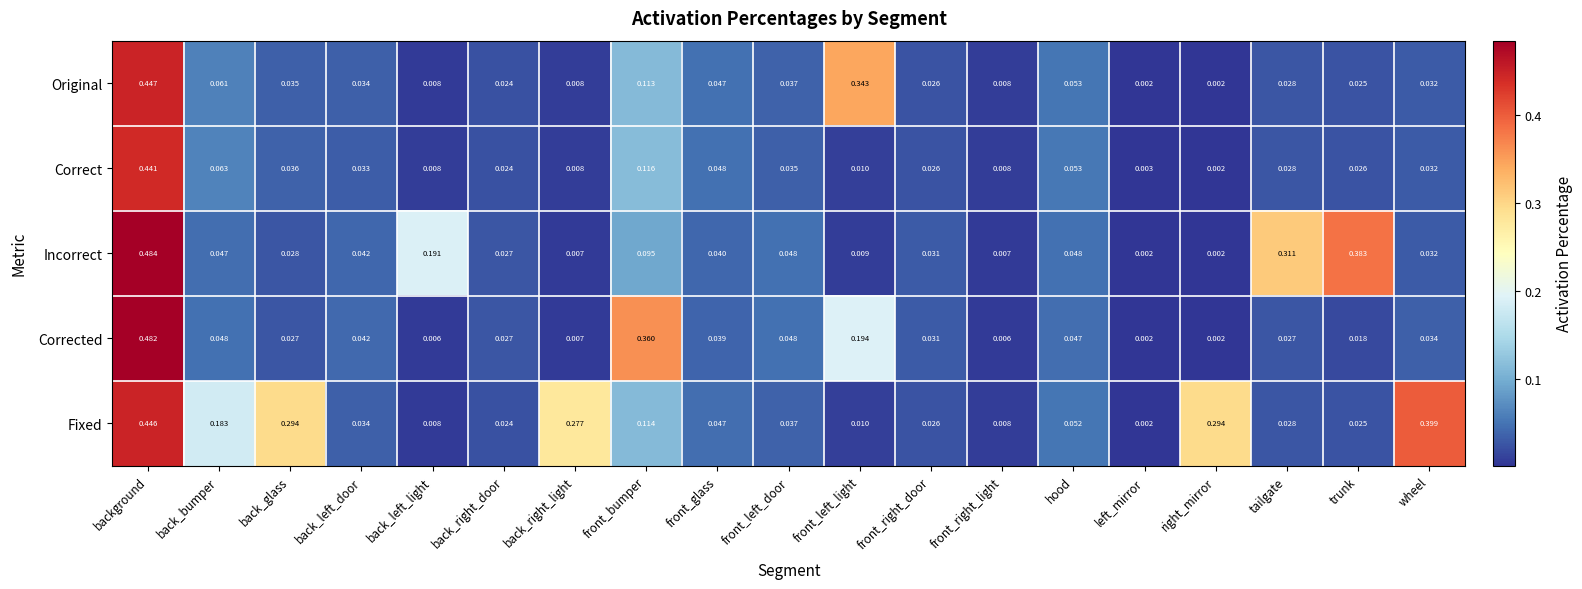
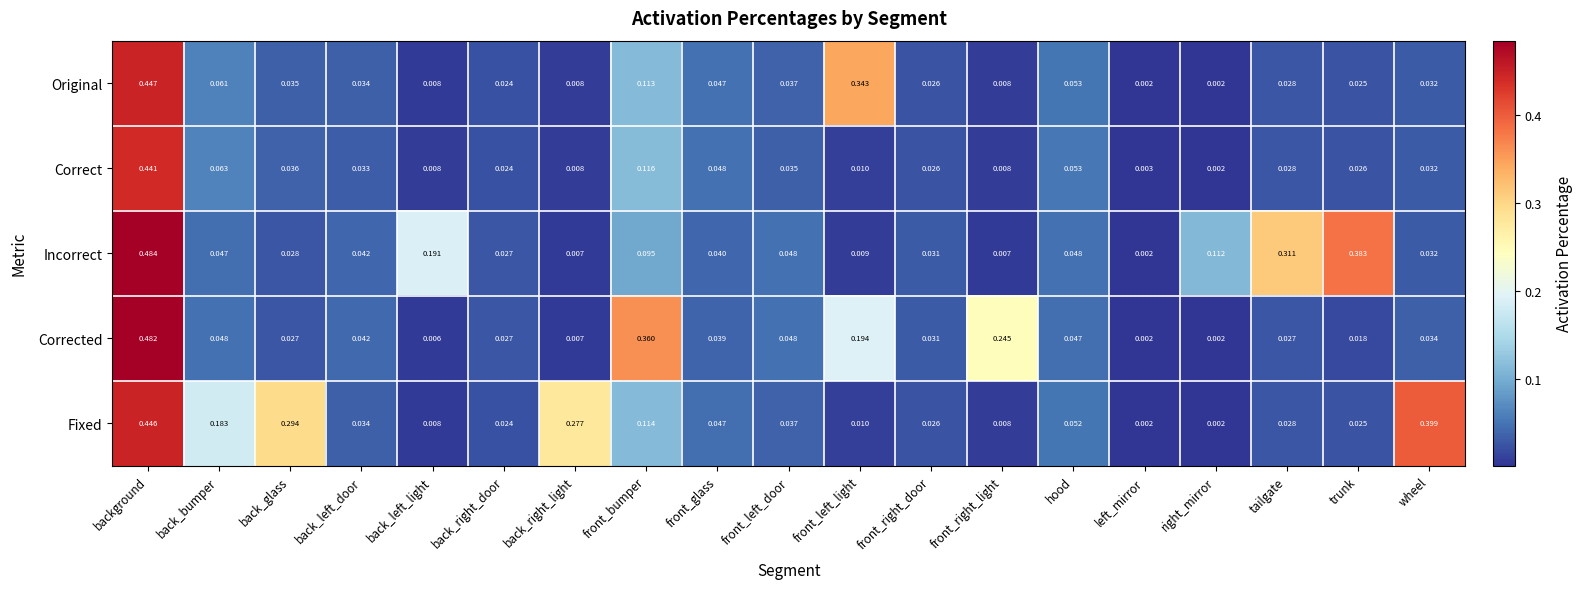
  {
    "Original": {
      "background": 0.447,
      "back_bumper": 0.061,
      "back_glass": 0.035,
      "back_left_door": 0.034,
      "back_left_light": 0.008,
      "back_right_door": 0.024,
      "back_right_light": 0.008,
      "front_bumper": 0.113,
      "front_glass": 0.047,
      "front_left_door": 0.037,
      "front_left_light": 0.343,
      "front_right_door": 0.026,
      "front_right_light": 0.008,
      "hood": 0.053,
      "left_mirror": 0.002,
      "right_mirror": 0.002,
      "tailgate": 0.028,
      "trunk": 0.025,
      "wheel": 0.032
    },
    "Correct": {
      "background": 0.441,
      "back_bumper": 0.063,
      "back_glass": 0.036,
      "back_left_door": 0.033,
      "back_left_light": 0.008,
      "back_right_door": 0.024,
      "back_right_light": 0.008,
      "front_bumper": 0.116,
      "front_glass": 0.048,
      "front_left_door": 0.035,
      "front_left_light": 0.010,
      "front_right_door": 0.026,
      "front_right_light": 0.008,
      "hood": 0.053,
      "left_mirror": 0.003,
      "right_mirror": 0.002,
      "tailgate": 0.028,
      "trunk": 0.026,
      "wheel": 0.032
    },
    "Incorrect": {
      "background": 0.484,
      "back_bumper": 0.047,
      "back_glass": 0.028,
      "back_left_door": 0.042,
      "back_left_light": 0.191,
      "back_right_door": 0.027,
      "back_right_light": 0.007,
      "front_bumper": 0.095,
      "front_glass": 0.040,
      "front_left_door": 0.048,
      "front_left_light": 0.009,
      "front_right_door": 0.031,
      "front_right_light": 0.007,
      "hood": 0.048,
      "left_mirror": 0.002,
-     "right_mirror": 0.002,
+     "right_mirror": 0.112,
      "tailgate": 0.311,
      "trunk": 0.383,
      "wheel": 0.032
    },
    "Corrected": {
      "background": 0.482,
      "back_bumper": 0.048,
      "back_glass": 0.027,
      "back_left_door": 0.042,
      "back_left_light": 0.006,
      "back_right_door": 0.027,
      "back_right_light": 0.007,
      "front_bumper": 0.360,
      "front_glass": 0.039,
      "front_left_door": 0.048,
      "front_left_light": 0.194,
      "front_right_door": 0.031,
-     "front_right_light": 0.006,
+     "front_right_light": 0.245,
      "hood": 0.047,
      "left_mirror": 0.002,
      "right_mirror": 0.002,
      "tailgate": 0.027,
      "trunk": 0.018,
      "wheel": 0.034
    },
    "Fixed": {
      "background": 0.446,
      "back_bumper": 0.183,
      "back_glass": 0.294,
      "back_left_door": 0.034,
      "back_left_light": 0.008,
      "back_right_door": 0.024,
      "back_right_light": 0.277,
      "front_bumper": 0.114,
      "front_glass": 0.047,
      "front_left_door": 0.037,
      "front_left_light": 0.010,
      "front_right_door": 0.026,
      "front_right_light": 0.008,
      "hood": 0.052,
      "left_mirror": 0.002,
-     "right_mirror": 0.294,
+     "right_mirror": 0.002,
      "tailgate": 0.028,
      "trunk": 0.025,
      "wheel": 0.399
    }
  }
